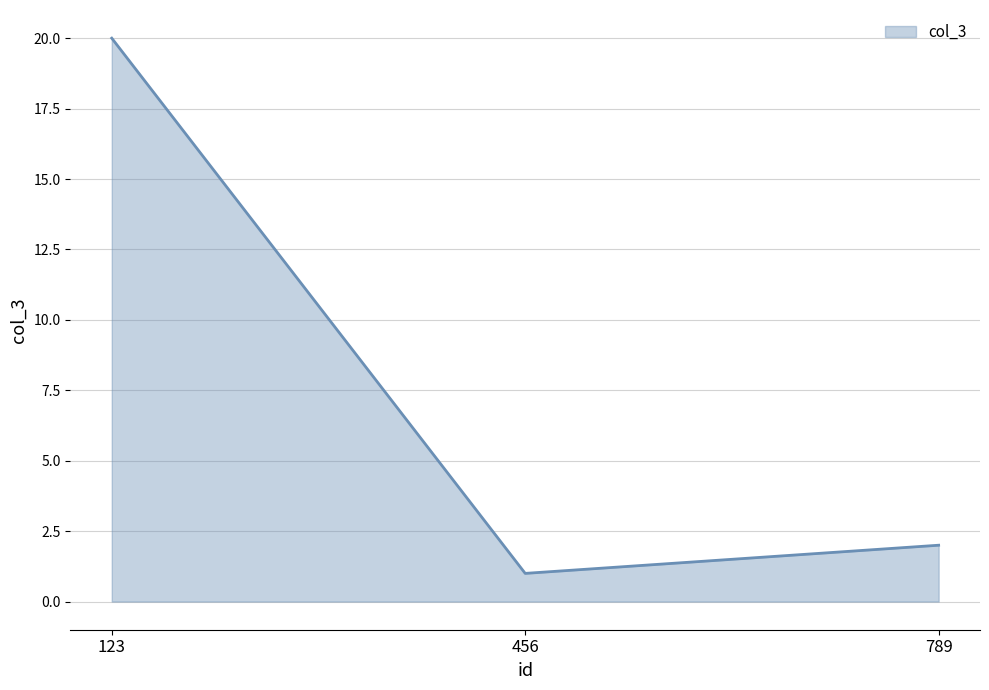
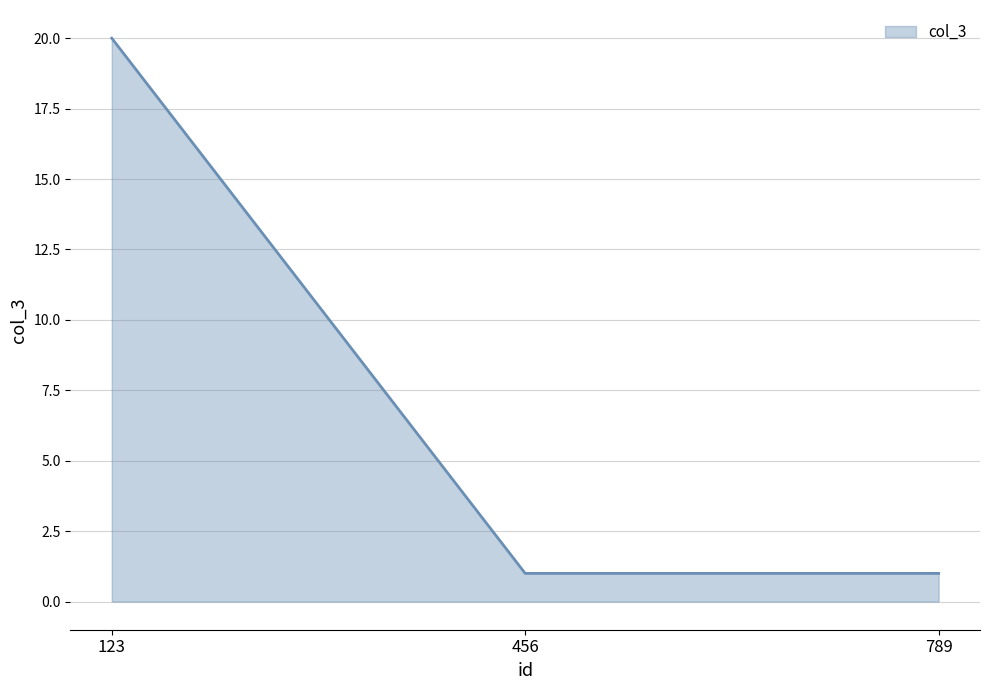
  {
    "123": 20,
    "456": 1,
-   "789": 2
+   "789": 1
  }
